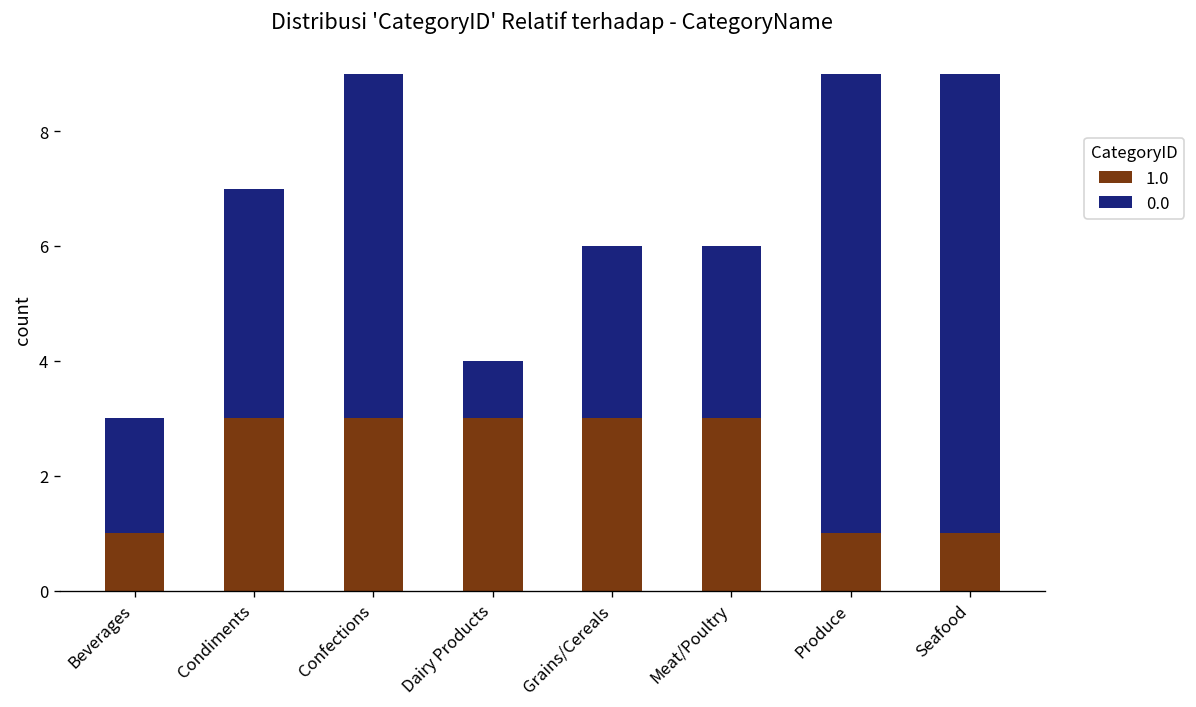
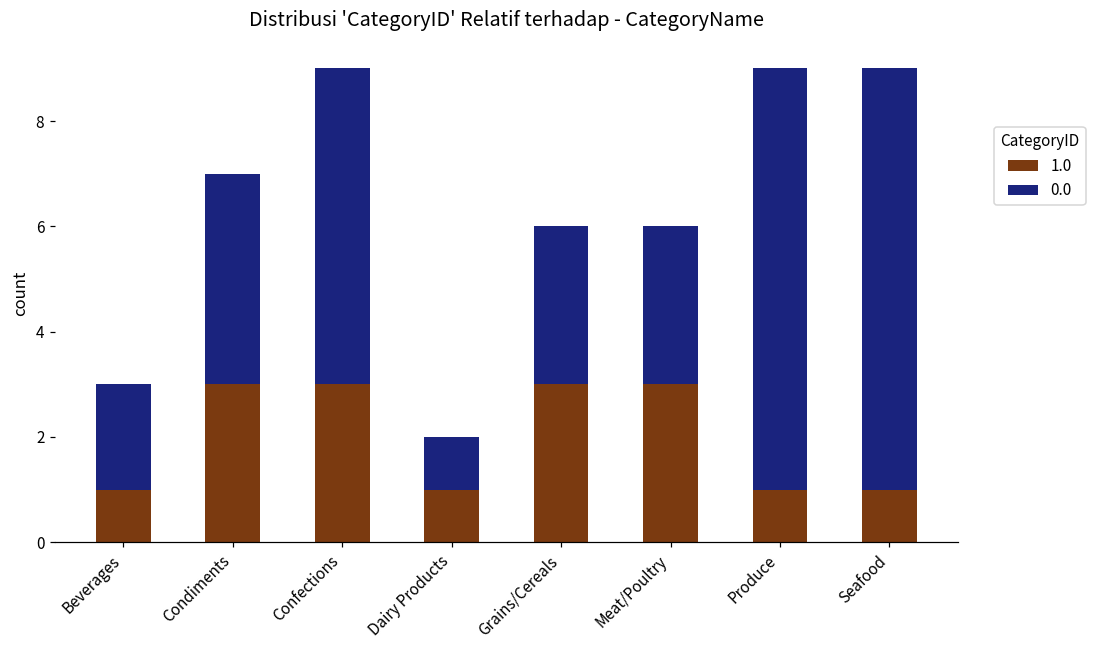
  {
    "1.0": {
      "Beverages": 1,
      "Condiments": 3,
      "Confections": 3,
-     "Dairy Products": 3,
+     "Dairy Products": 1,
      "Grains/Cereals": 3,
      "Meat/Poultry": 3,
      "Produce": 1,
      "Seafood": 1
    },
    "0.0": {
      "Beverages": 2,
      "Condiments": 4,
      "Confections": 6,
      "Dairy Products": 1,
      "Grains/Cereals": 3,
      "Meat/Poultry": 3,
      "Produce": 8,
      "Seafood": 8
    }
  }
